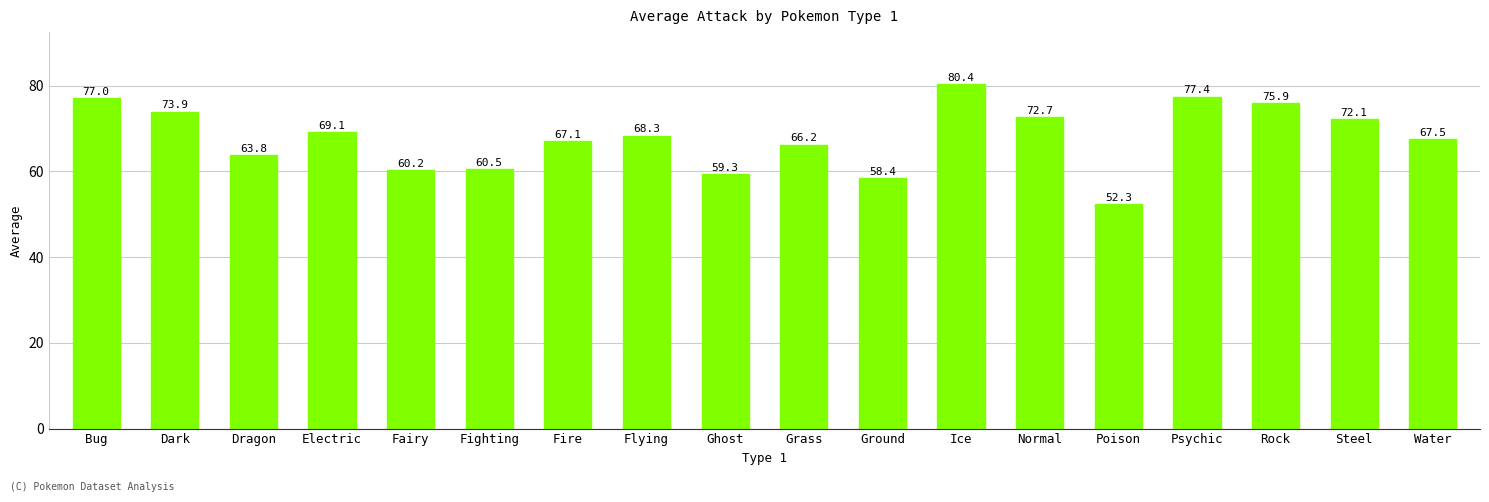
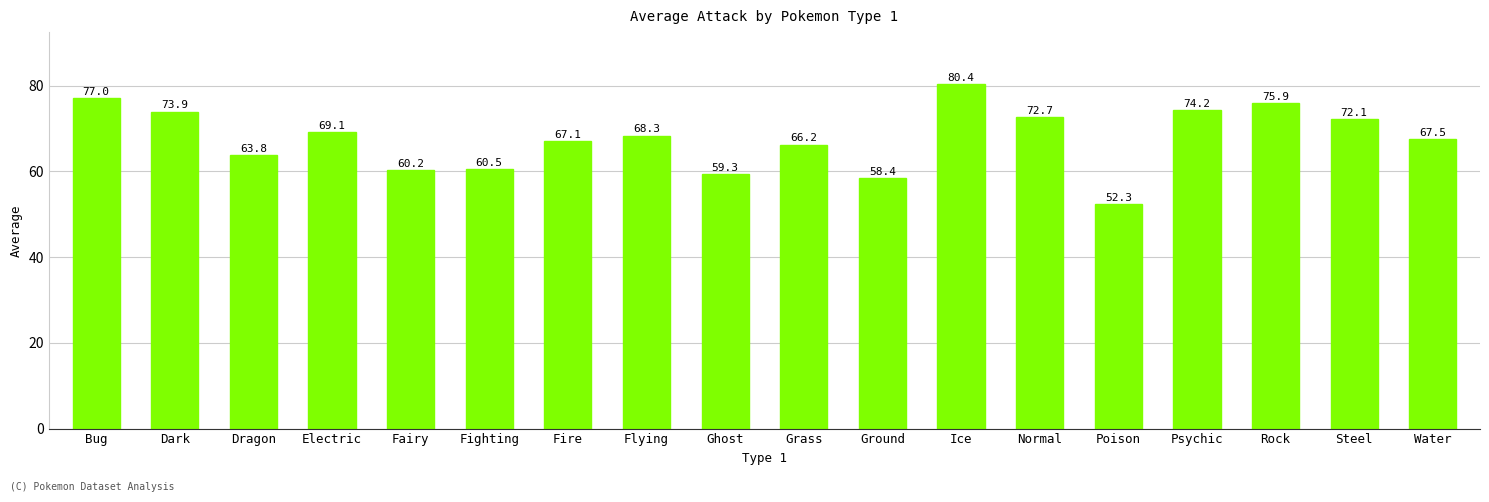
  {
    "Bug": 77.0,
    "Dark": 73.9,
    "Dragon": 63.8,
    "Electric": 69.1,
    "Fairy": 60.2,
    "Fighting": 60.5,
    "Fire": 67.1,
    "Flying": 68.3,
    "Ghost": 59.3,
    "Grass": 66.2,
    "Ground": 58.4,
    "Ice": 80.4,
    "Normal": 72.7,
    "Poison": 52.3,
-   "Psychic": 77.4,
+   "Psychic": 74.2,
    "Rock": 75.9,
    "Steel": 72.1,
    "Water": 67.5
  }
